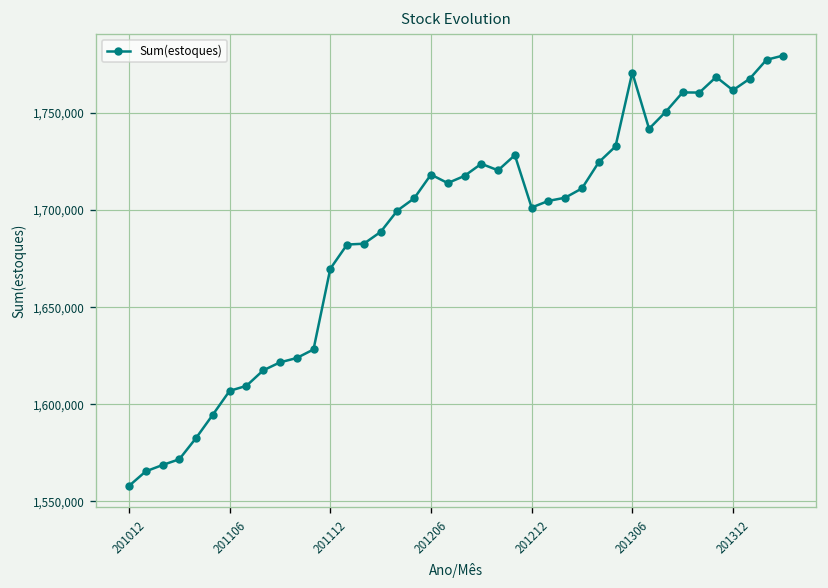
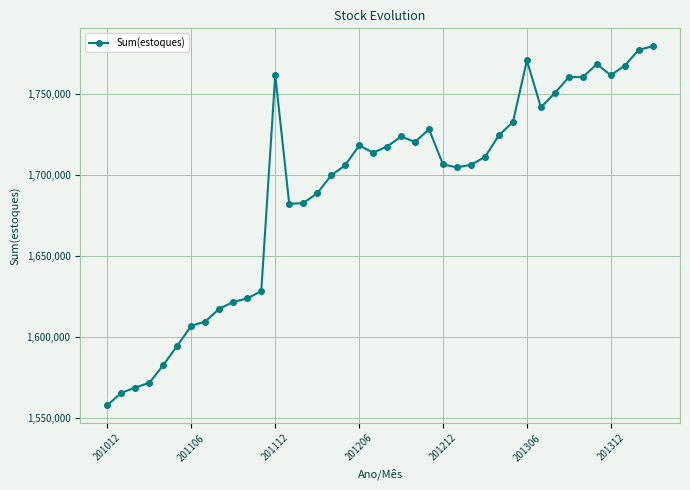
  {
    "201012": "1,558,000",
    "201106": "1,607,000",
-   "201112": "1,670,000",
+   "201112": "1,762,000",
    "201206": "1,718,000",
-   "201212": "1,701,000",
+   "201212": "1,707,000",
    "201306": "1,771,000",
    "201312": "1,762,000"
  }
